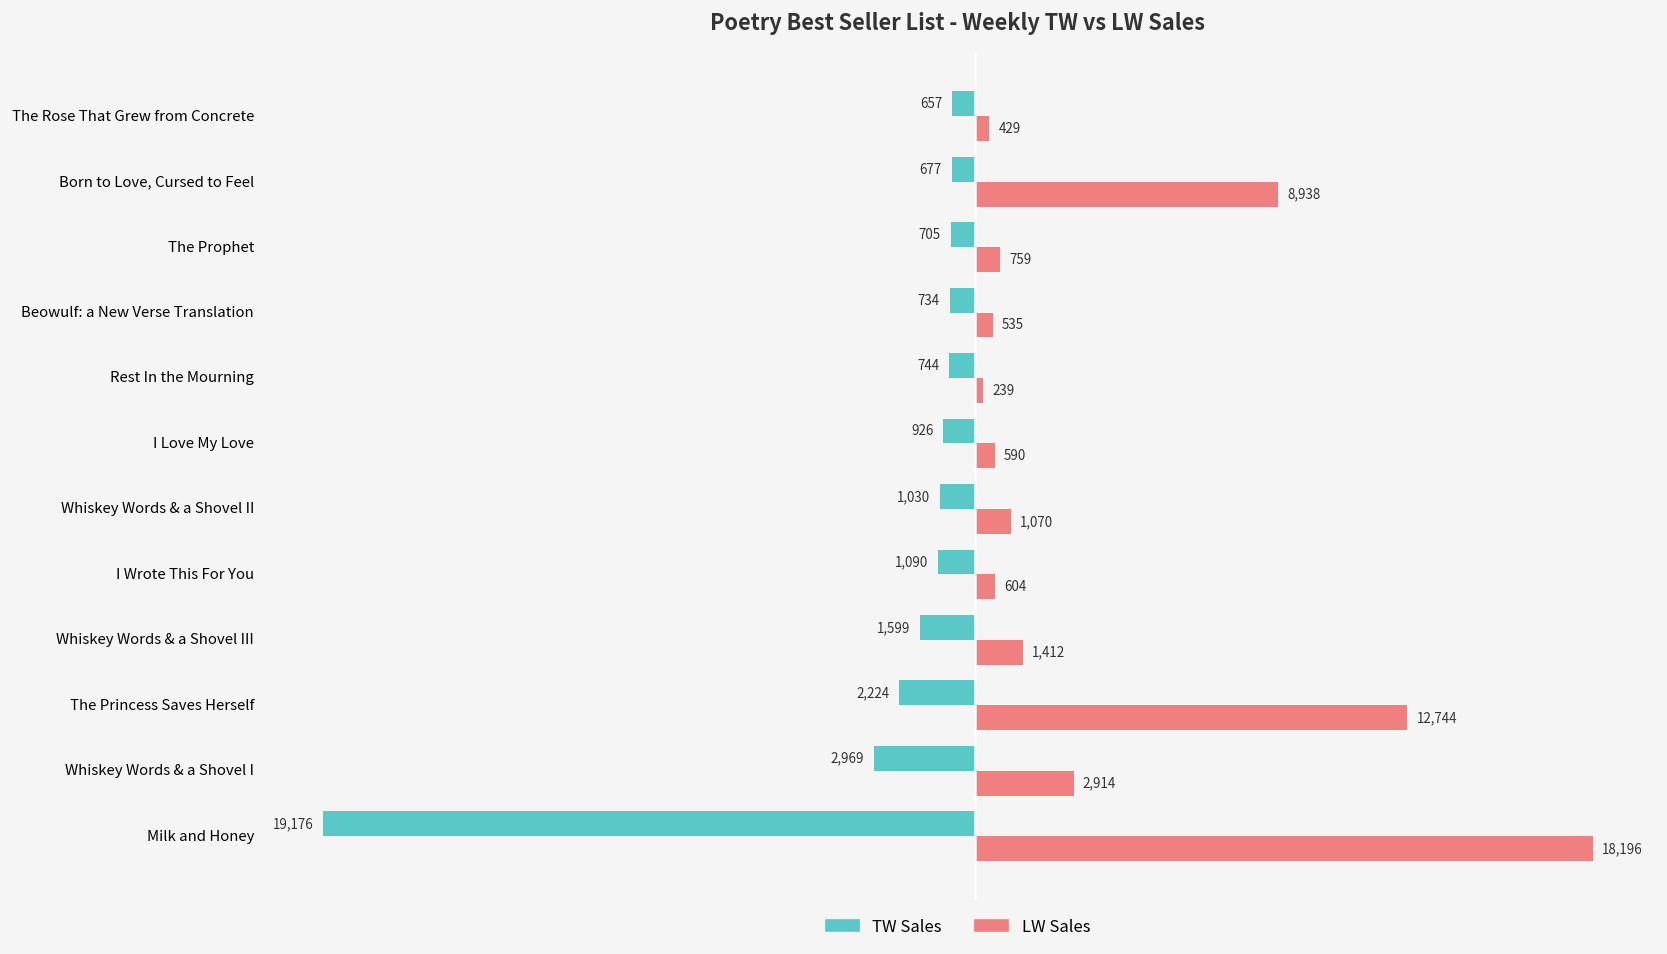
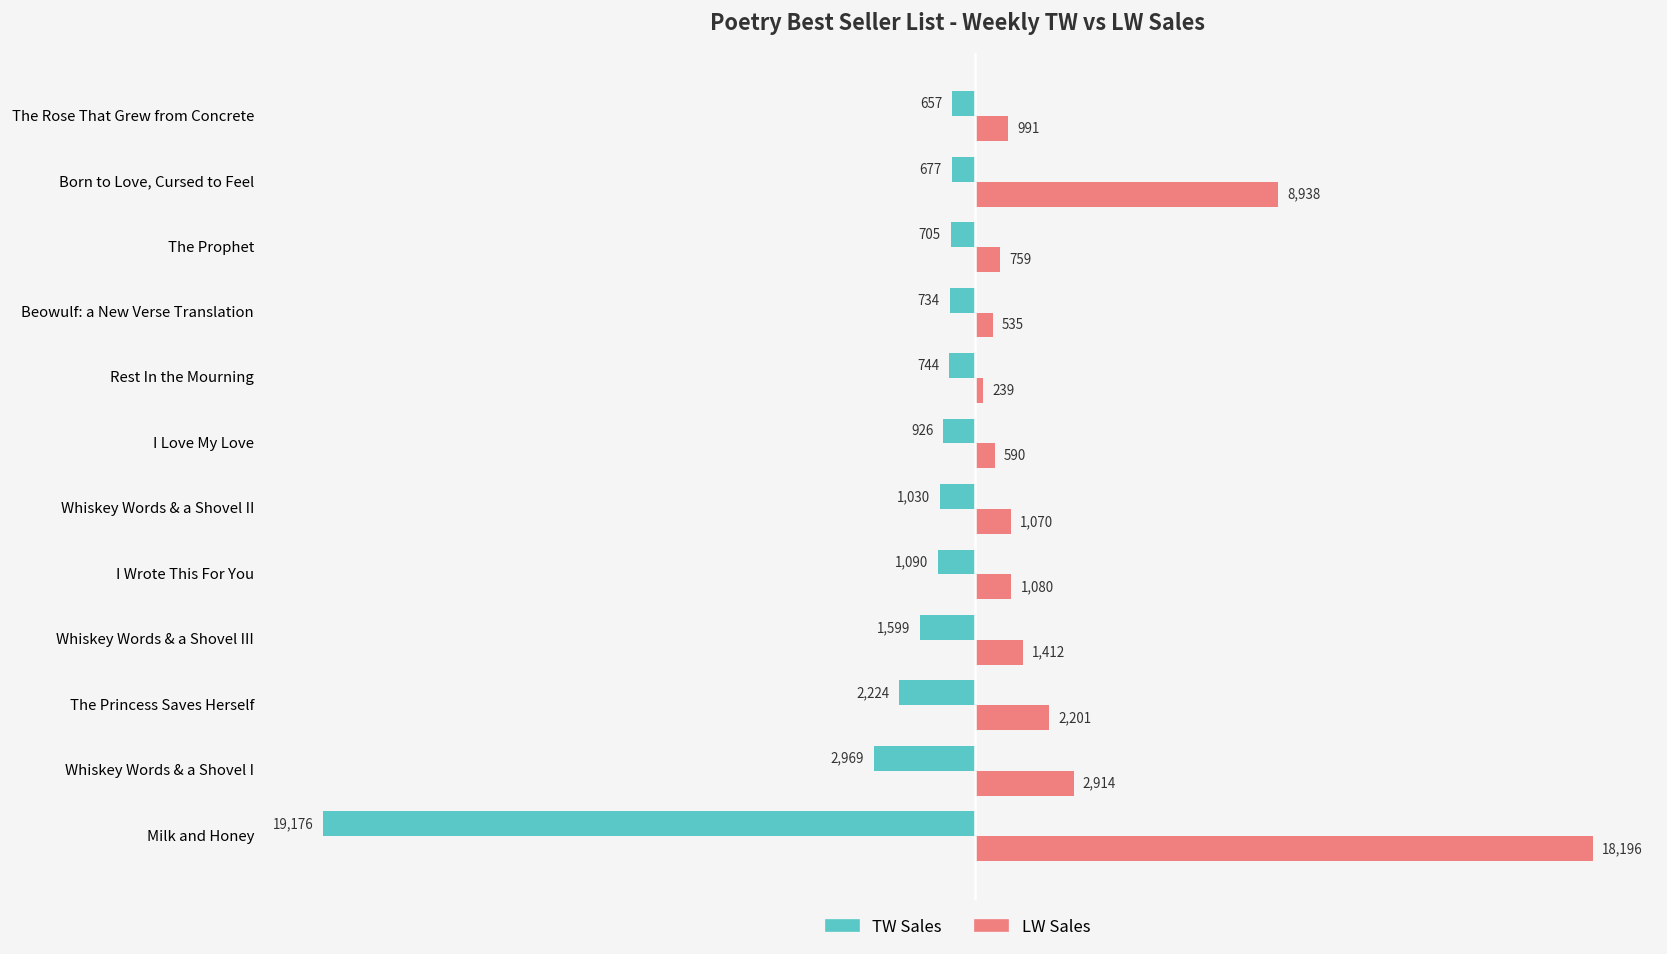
  {
    "LW Sales": {
-     "The Rose That Grew from Concrete": "429",
+     "The Rose That Grew from Concrete": "991",
      "Born to Love, Cursed to Feel": "8,938",
      "The Prophet": "759",
      "Beowulf: a New Verse Translation": "535",
      "Rest In the Mourning": "239",
      "I Love My Love": "590",
      "Whiskey Words & a Shovel II": "1,070",
-     "I Wrote This For You": "604",
+     "I Wrote This For You": "1,080",
      "Whiskey Words & a Shovel III": "1,412",
-     "The Princess Saves Herself": "12,744",
+     "The Princess Saves Herself": "2,201",
      "Whiskey Words & a Shovel I": "2,914",
      "Milk and Honey": "18,196"
    }
  }
